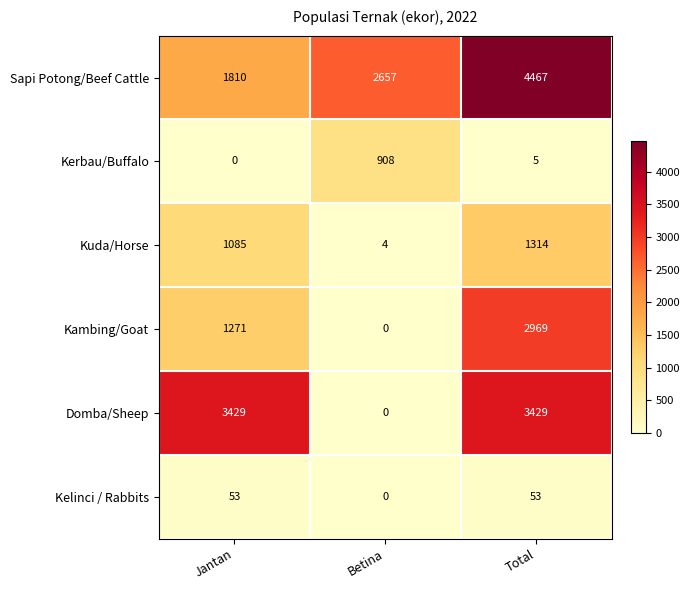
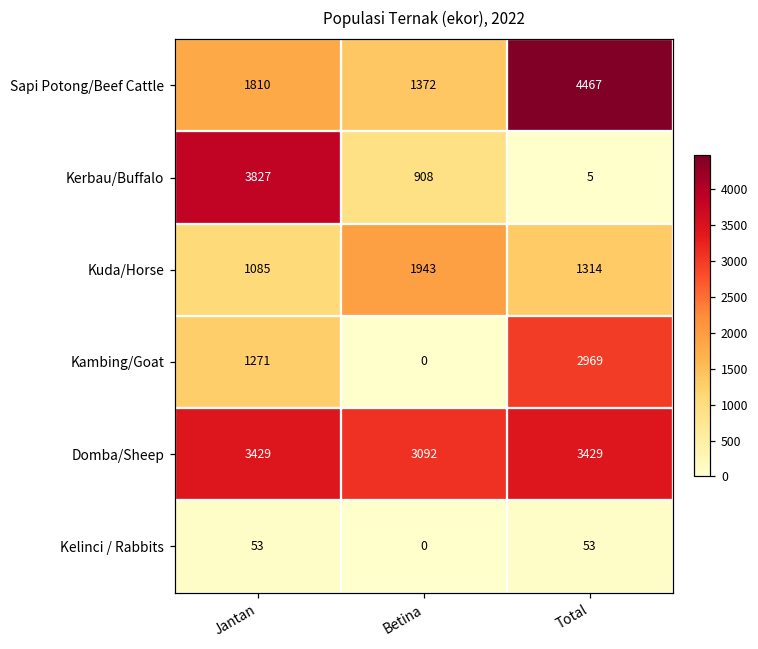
  {
    "Sapi Potong/Beef Cattle": {
      "Jantan": 1810,
-     "Betina": 2657,
+     "Betina": 1372,
      "Total": 4467
    },
    "Kerbau/Buffalo": {
-     "Jantan": 0,
+     "Jantan": 3827,
      "Betina": 908,
      "Total": 5
    },
    "Kuda/Horse": {
      "Jantan": 1085,
-     "Betina": 4,
+     "Betina": 1943,
      "Total": 1314
    },
    "Kambing/Goat": {
      "Jantan": 1271,
      "Betina": 0,
      "Total": 2969
    },
    "Domba/Sheep": {
      "Jantan": 3429,
-     "Betina": 0,
+     "Betina": 3092,
      "Total": 3429
    },
    "Kelinci / Rabbits": {
      "Jantan": 53,
      "Betina": 0,
      "Total": 53
    }
  }
